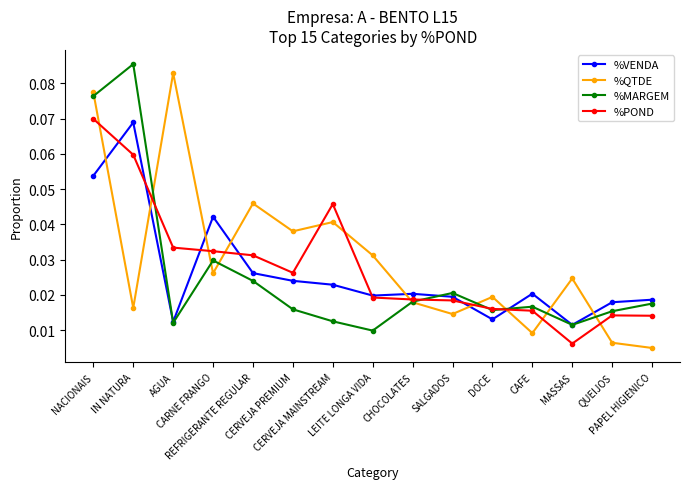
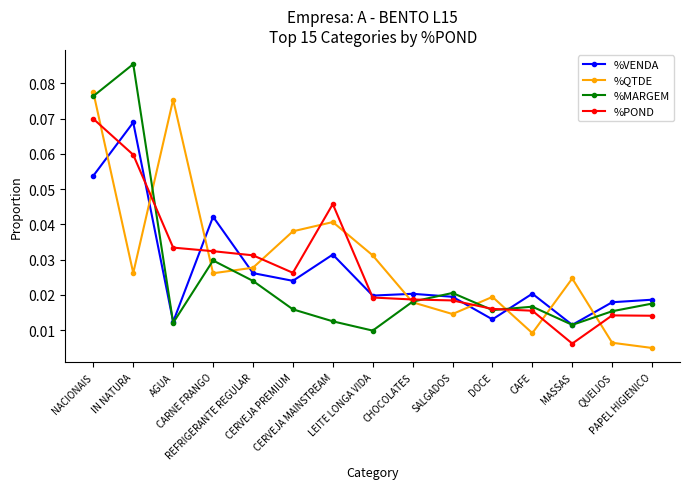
  {
    "%VENDA": {
      "NACIONAIS": 0.054,
      "IN NATURA": 0.069,
      "CARNE FRANGO": 0.042,
      "REFRIGERANTE REGULAR": 0.026,
      "CERVEJA PREMIUM": 0.024,
-     "CERVEJA MAINSTREAM": 0.023,
+     "CERVEJA MAINSTREAM": 0.031,
      "CHOCOLATES": 0.020,
      "SALGADOS": 0.019,
      "DOCE": 0.013,
      "CAFE": 0.020,
      "QUEIJOS": 0.018,
      "PAPEL HIGIENICO": 0.019
    },
    "%QTDE": {
      "NACIONAIS": 0.077,
-     "IN NATURA": 0.016,
-     "AGUA": 0.083,
+     "IN NATURA": 0.026,
+     "AGUA": 0.075,
      "CARNE FRANGO": 0.026,
-     "REFRIGERANTE REGULAR": 0.046,
+     "REFRIGERANTE REGULAR": 0.028,
      "CERVEJA PREMIUM": 0.038,
      "CERVEJA MAINSTREAM": 0.041,
      "LEITE LONGA VIDA": 0.031,
      "SALGADOS": 0.015,
      "DOCE": 0.019,
      "CAFE": 0.009,
      "MASSAS": 0.025,
      "QUEIJOS": 0.006,
      "PAPEL HIGIENICO": 0.005
    },
    "%MARGEM": {
      "NACIONAIS": 0.076,
      "IN NATURA": 0.085,
      "CARNE FRANGO": 0.030,
      "REFRIGERANTE REGULAR": 0.024,
      "CERVEJA PREMIUM": 0.016,
      "CERVEJA MAINSTREAM": 0.012,
      "LEITE LONGA VIDA": 0.010,
      "SALGADOS": 0.021,
      "CAFE": 0.017,
      "QUEIJOS": 0.015,
      "PAPEL HIGIENICO": 0.018
    },
    "%POND": {
      "NACIONAIS": 0.070,
      "IN NATURA": 0.060,
      "AGUA": 0.033,
      "CARNE FRANGO": 0.032,
      "REFRIGERANTE REGULAR": 0.031,
      "CERVEJA PREMIUM": 0.026,
      "CERVEJA MAINSTREAM": 0.046,
      "SALGADOS": 0.018,
      "CAFE": 0.016,
      "MASSAS": 0.006,
      "QUEIJOS": 0.014,
      "PAPEL HIGIENICO": 0.014
    }
  }
